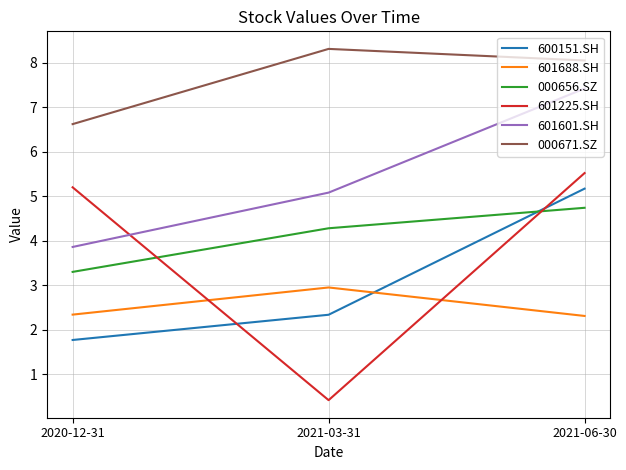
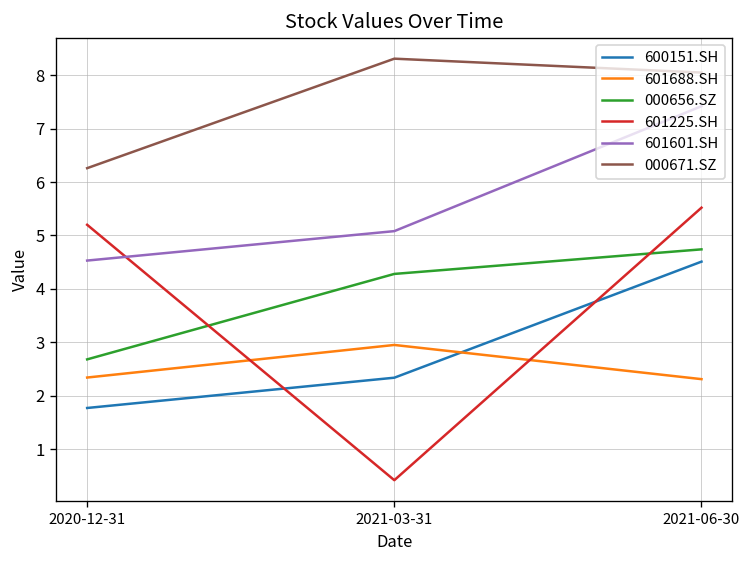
  {
    "600151.SH": {
      "2020-12-31": 1.8,
      "2021-03-31": 2.3,
-     "2021-06-30": 5.2
+     "2021-06-30": 4.5
    },
    "601688.SH": {
      "2020-12-31": 2.3,
      "2021-03-31": 3.0,
      "2021-06-30": 2.3
    },
    "000656.SZ": {
-     "2020-12-31": 3.3,
+     "2020-12-31": 2.7,
      "2021-03-31": 4.3,
      "2021-06-30": 4.7
    },
    "601225.SH": {
      "2020-12-31": 5.2,
      "2021-03-31": 0.4,
      "2021-06-30": 5.5
    },
    "601601.SH": {
-     "2020-12-31": 3.9,
+     "2020-12-31": 4.5,
      "2021-03-31": 5.1
    },
    "000671.SZ": {
-     "2020-12-31": 6.6,
+     "2020-12-31": 6.3,
      "2021-03-31": 8.3
    }
  }
